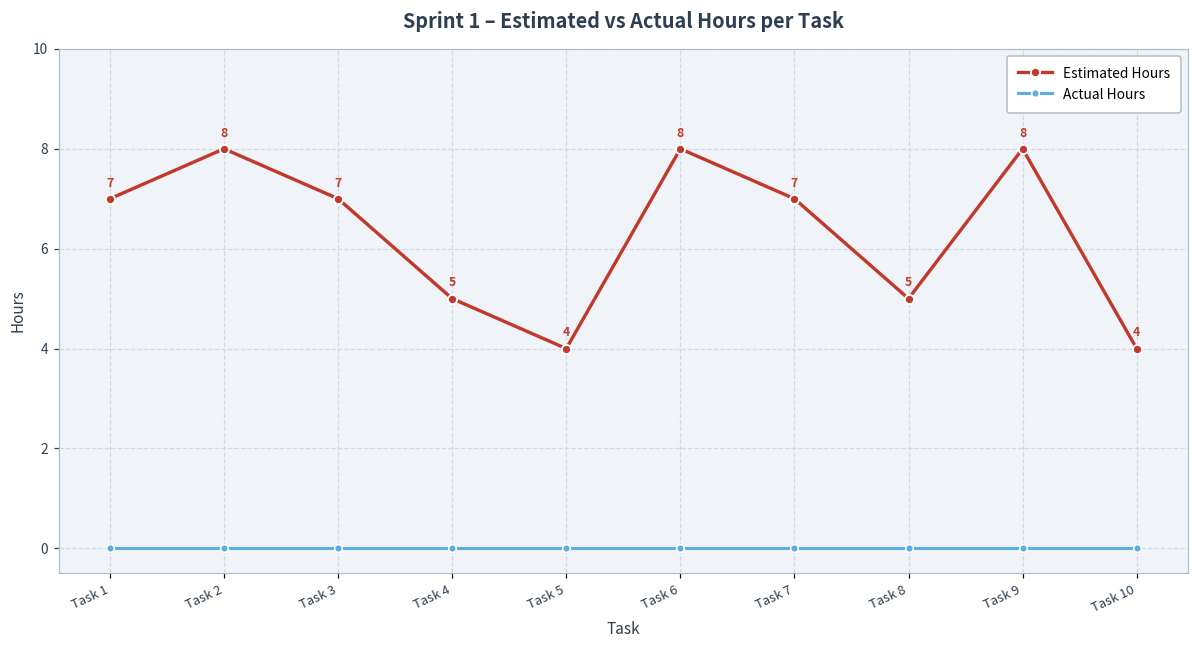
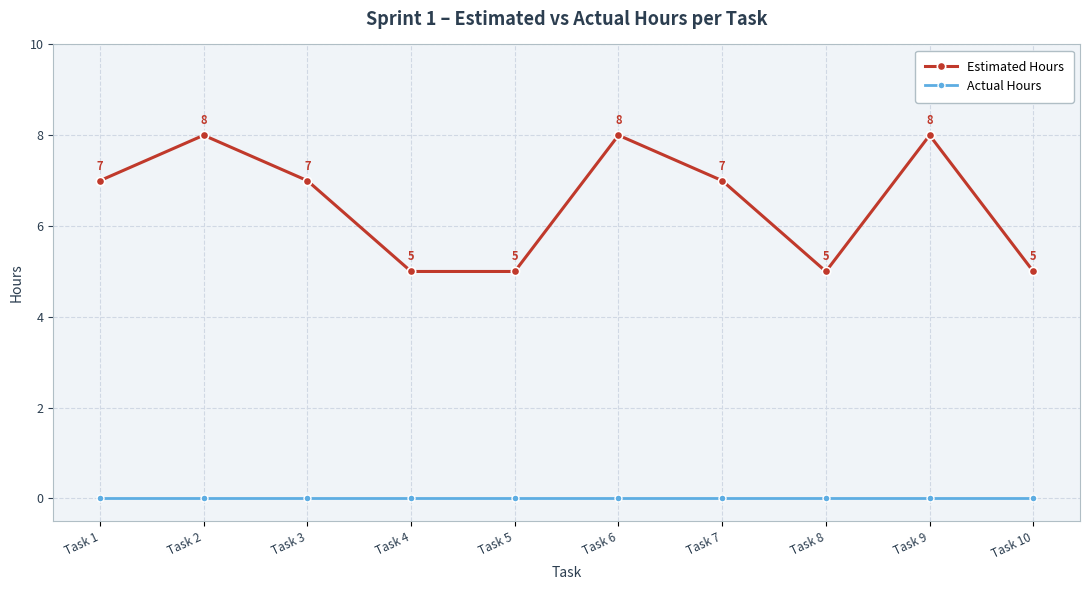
  {
    "Estimated Hours": {
      "Task 1": 7,
      "Task 2": 8,
      "Task 3": 7,
      "Task 4": 5,
-     "Task 5": 4,
+     "Task 5": 5,
      "Task 6": 8,
      "Task 7": 7,
      "Task 8": 5,
      "Task 9": 8,
-     "Task 10": 4
+     "Task 10": 5
    },
    "Actual Hours": {
      "Task 1": 0.0,
      "Task 2": 0.0,
      "Task 3": 0.0,
      "Task 4": 0.0,
      "Task 5": 0.0,
      "Task 6": 0.0,
      "Task 7": 0.0,
      "Task 8": 0.0,
      "Task 9": 0.0,
      "Task 10": 0.0
    }
  }
